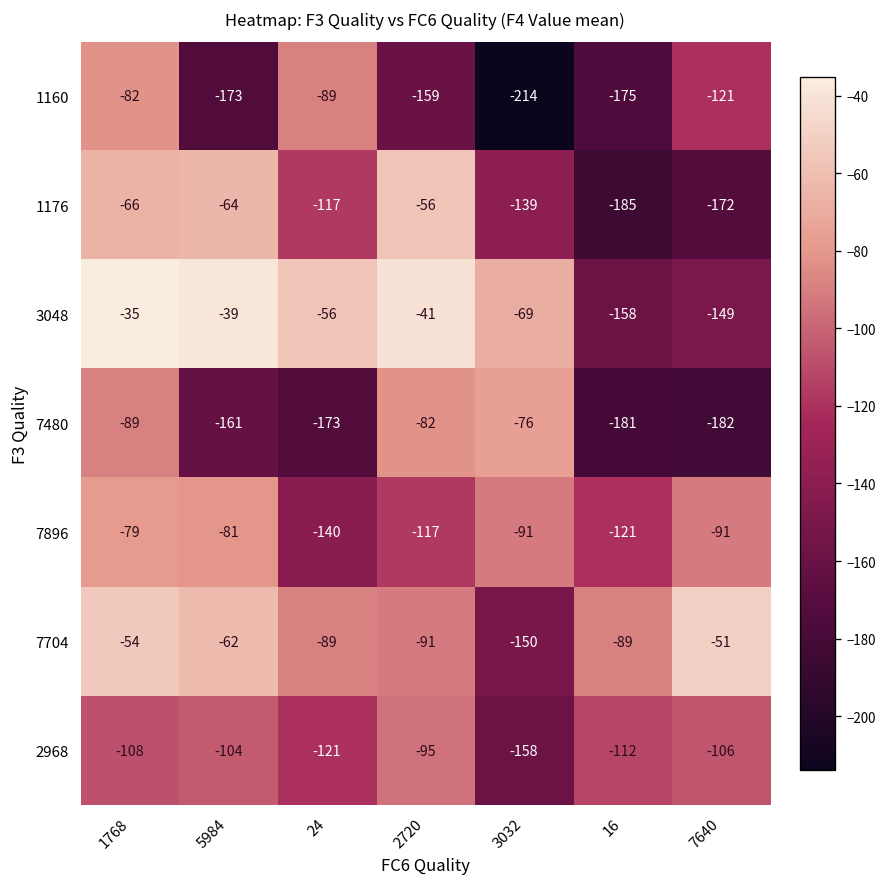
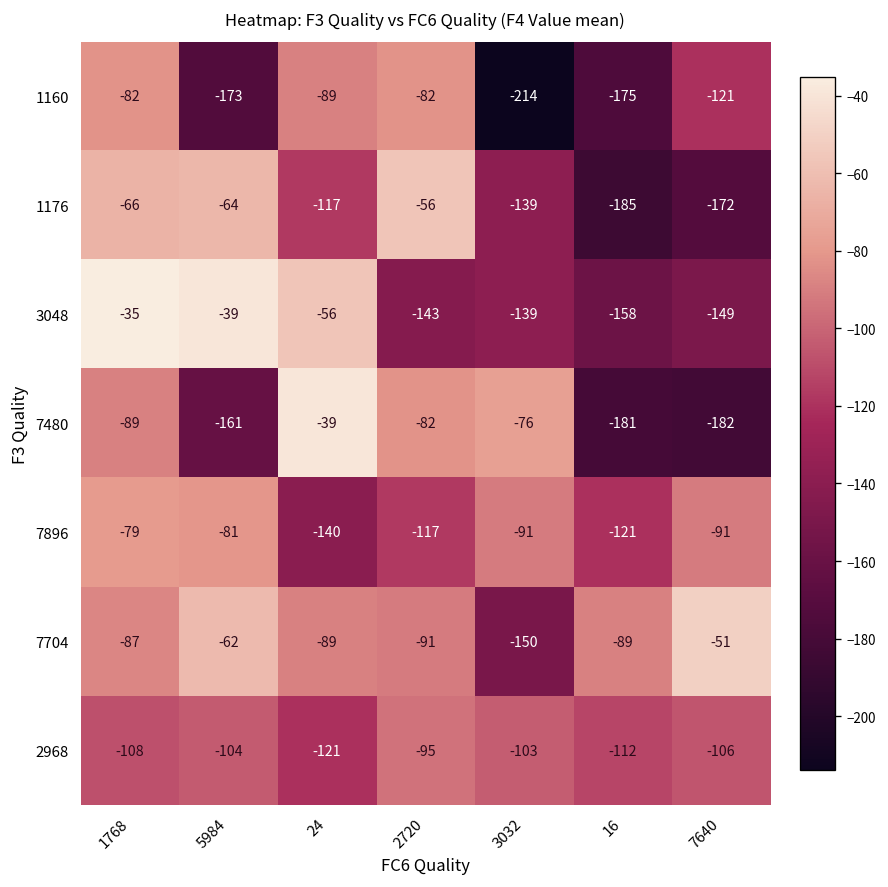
  {
    "1160": {
      "1768": -82,
      "5984": -173,
      "24": -89,
-     "2720": -159,
+     "2720": -82,
      "3032": -214,
      "16": -175,
      "7640": -121
    },
    "1176": {
      "1768": -66,
      "5984": -64,
      "24": -117,
      "2720": -56,
      "3032": -139,
      "16": -185,
      "7640": -172
    },
    "3048": {
      "1768": -35,
      "5984": -39,
      "24": -56,
-     "2720": -41,
-     "3032": -69,
+     "2720": -143,
+     "3032": -139,
      "16": -158,
      "7640": -149
    },
    "7480": {
      "1768": -89,
      "5984": -161,
-     "24": -173,
+     "24": -39,
      "2720": -82,
      "3032": -76,
      "16": -181,
      "7640": -182
    },
    "7896": {
      "1768": -79,
      "5984": -81,
      "24": -140,
      "2720": -117,
      "3032": -91,
      "16": -121,
      "7640": -91
    },
    "7704": {
-     "1768": -54,
+     "1768": -87,
      "5984": -62,
      "24": -89,
      "2720": -91,
      "3032": -150,
      "16": -89,
      "7640": -51
    },
    "2968": {
      "1768": -108,
      "5984": -104,
      "24": -121,
      "2720": -95,
-     "3032": -158,
+     "3032": -103,
      "16": -112,
      "7640": -106
    }
  }
